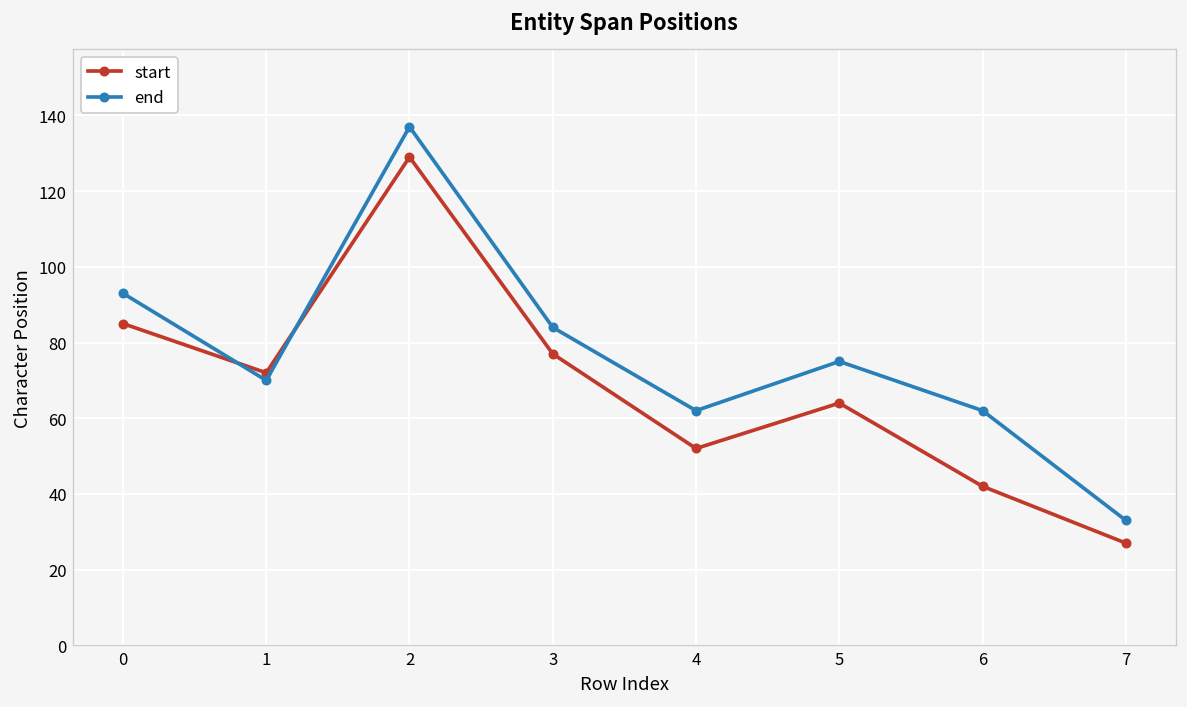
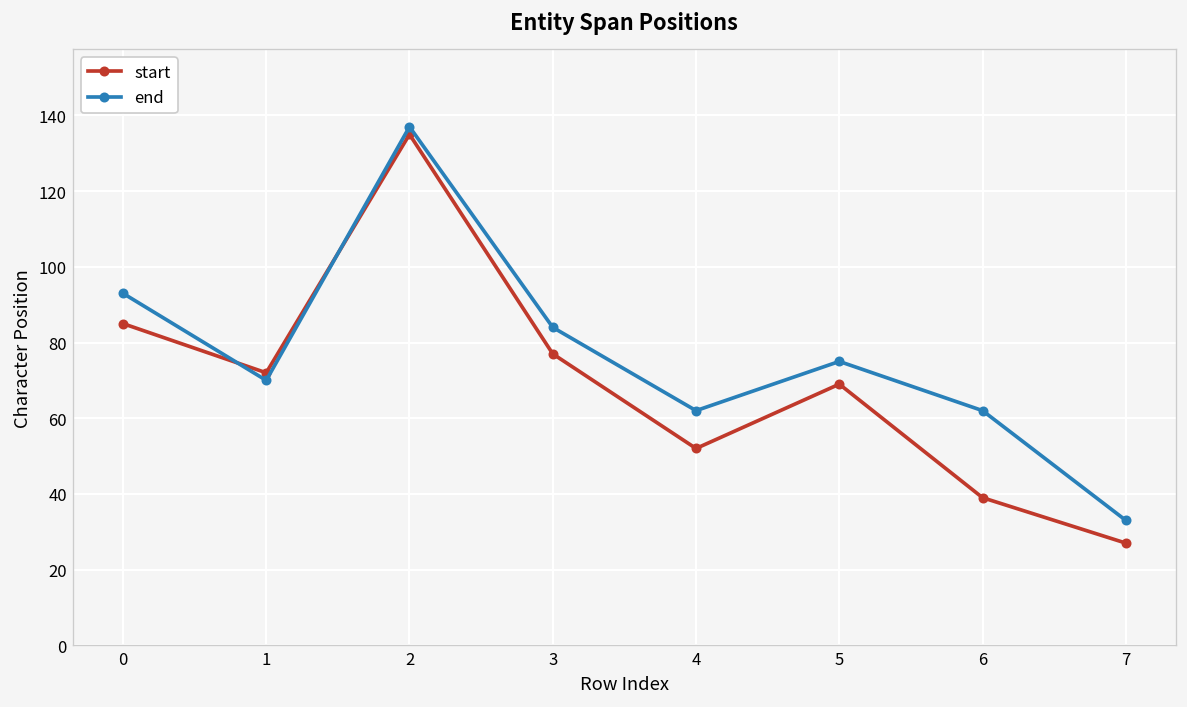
  {
    "start": {
      "0": 85,
      "1": 72,
-     "2": 129,
+     "2": 135,
      "3": 77,
      "4": 52,
-     "5": 64,
-     "6": 42,
+     "5": 69,
+     "6": 39,
      "7": 27
    },
    "end": {
      "0": 93,
      "1": 70,
      "2": 137,
      "3": 84,
      "4": 62,
      "5": 75,
      "6": 62,
      "7": 33
    }
  }
